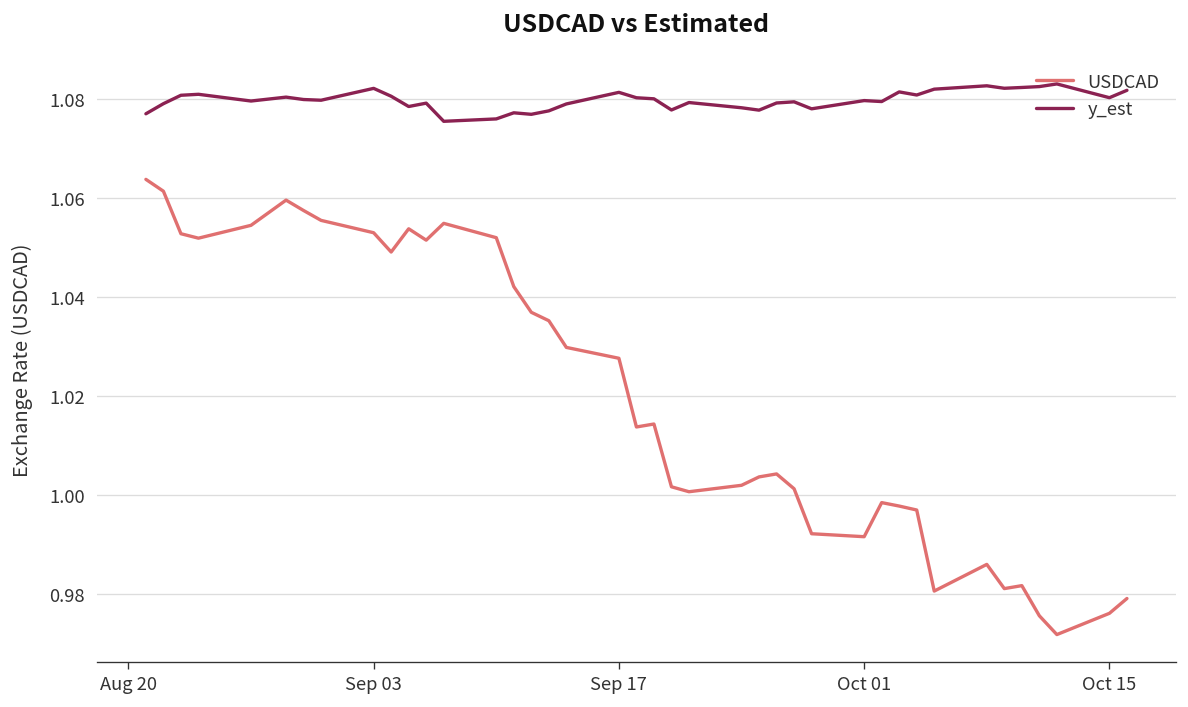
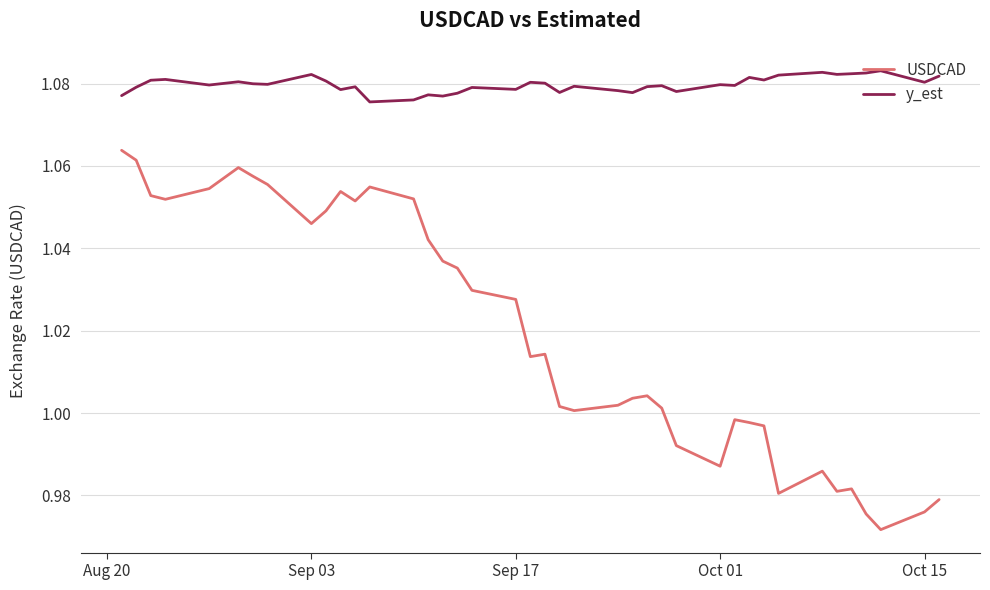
  {
    "USDCAD": {
-     "Sep 03": 1.053,
+     "Sep 03": 1.046,
      "Sep 17": 1.028,
-     "Oct 01": 0.992,
+     "Oct 01": 0.987,
      "Oct 15": 0.976
    },
    "y_est": {
      "Sep 03": 1.082,
-     "Sep 17": 1.081,
+     "Sep 17": 1.079,
      "Oct 01": 1.080,
      "Oct 15": 1.080
    }
  }
